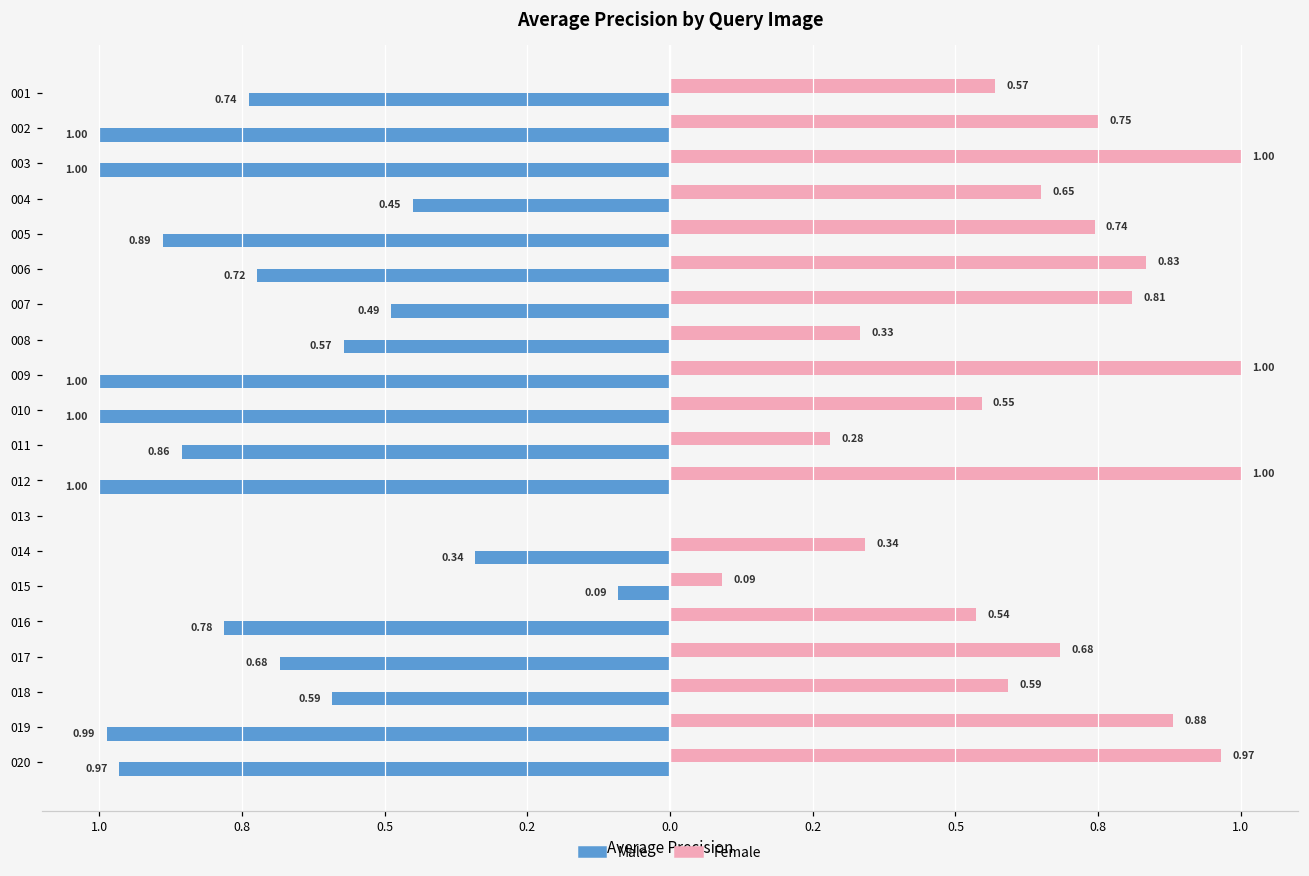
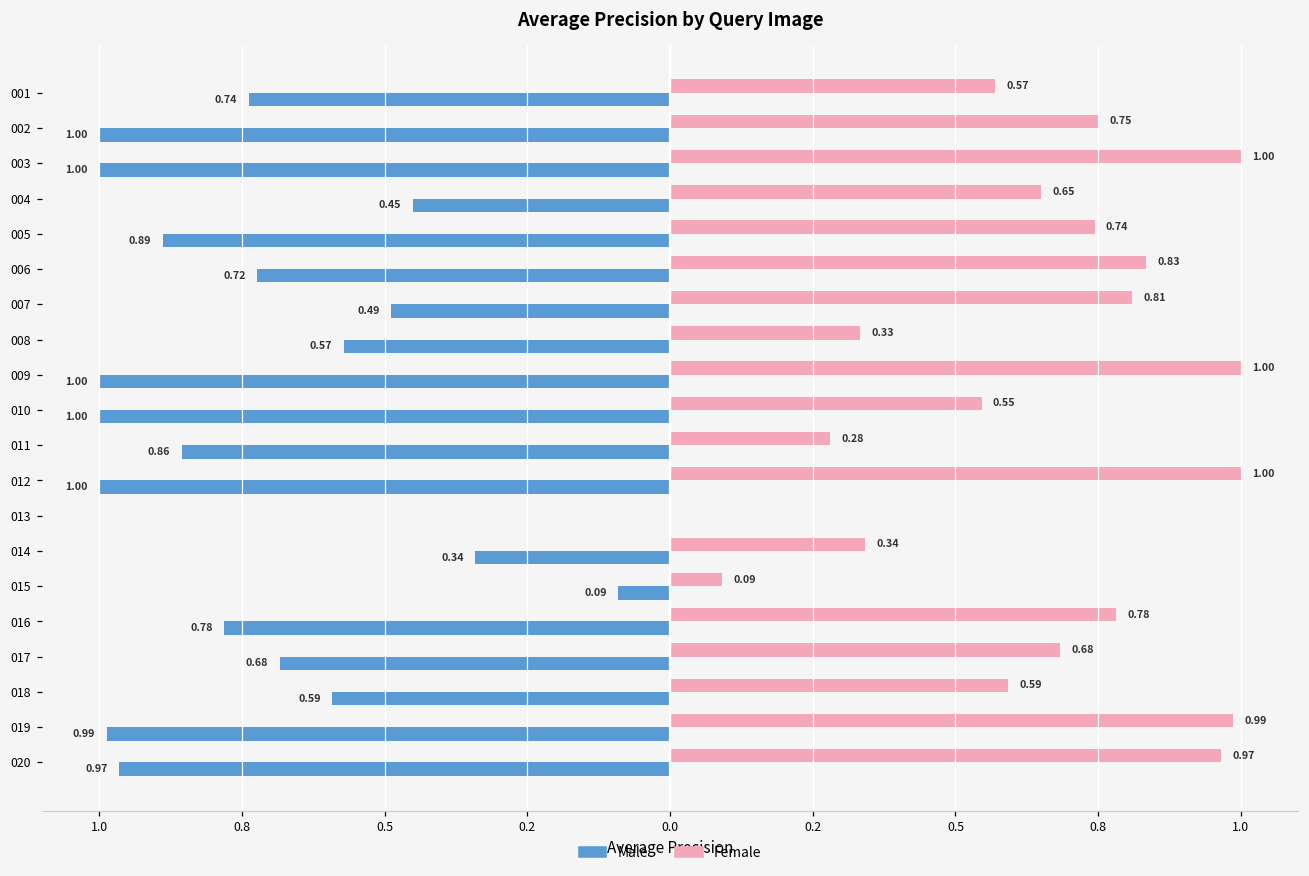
  {
    "Female": {
      "001": 0.57,
      "002": 0.75,
      "003": 1.00,
      "004": 0.65,
      "005": 0.74,
      "006": 0.83,
      "007": 0.81,
      "008": 0.33,
      "009": 1.00,
      "010": 0.55,
      "011": 0.28,
      "012": 1.00,
      "014": 0.34,
      "015": 0.09,
-     "016": 0.54,
+     "016": 0.78,
      "017": 0.68,
      "018": 0.59,
-     "019": 0.88,
+     "019": 0.99,
      "020": 0.97
    }
  }
